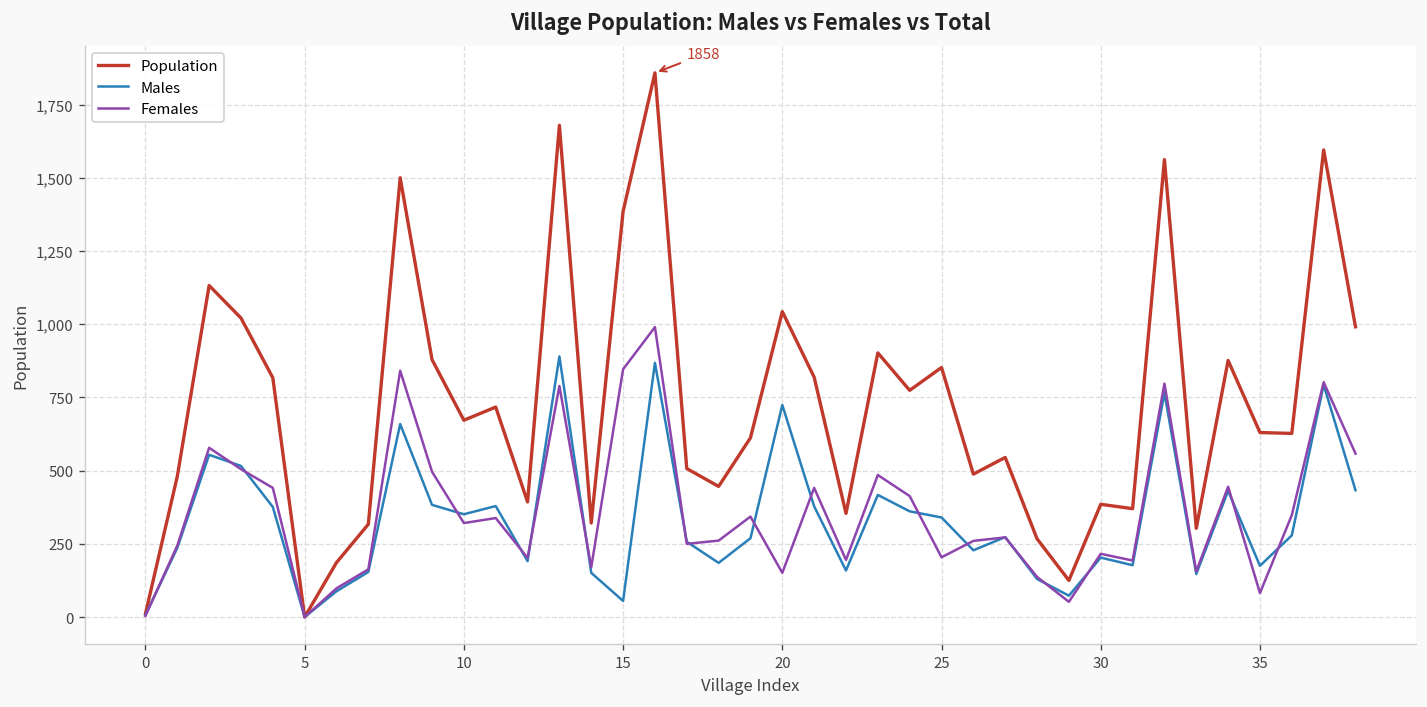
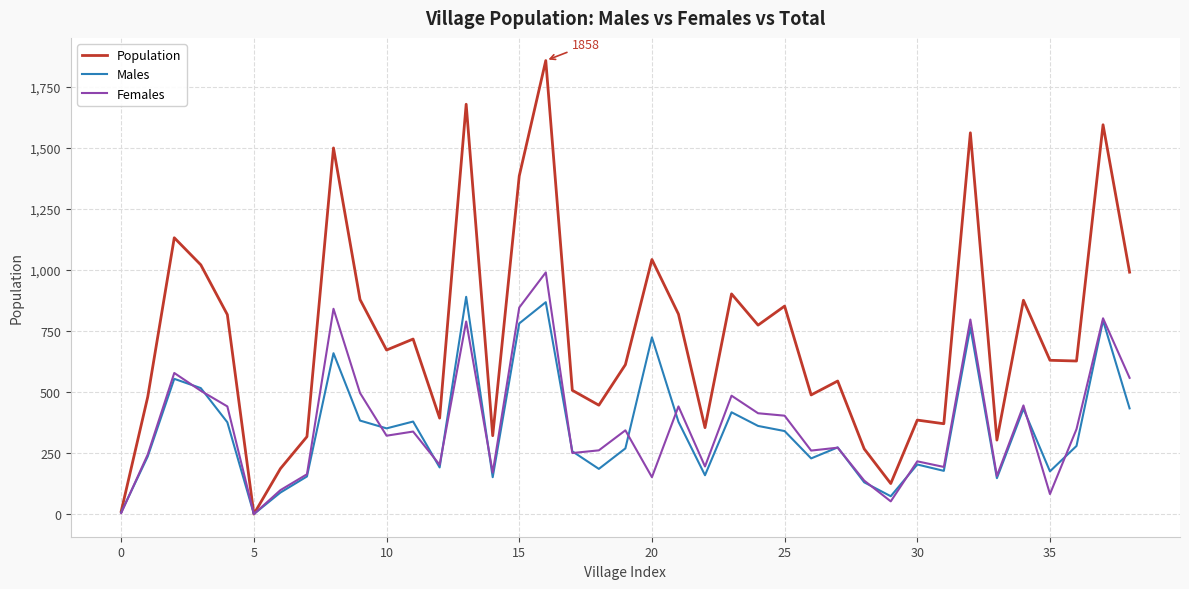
  {
    "Population": {
      "10": "670",
      "15": "1,390",
      "20": "1,040",
      "25": "850",
      "30": "390",
      "35": "630"
    },
    "Males": {
      "10": "350",
-     "15": "60",
+     "15": "780",
      "20": "720",
      "25": "340",
      "30": "200",
      "35": "180"
    },
    "Females": {
      "10": "320",
      "15": "850",
      "20": "150",
-     "25": "200",
+     "25": "400",
      "30": "220",
      "35": "80"
    }
  }
